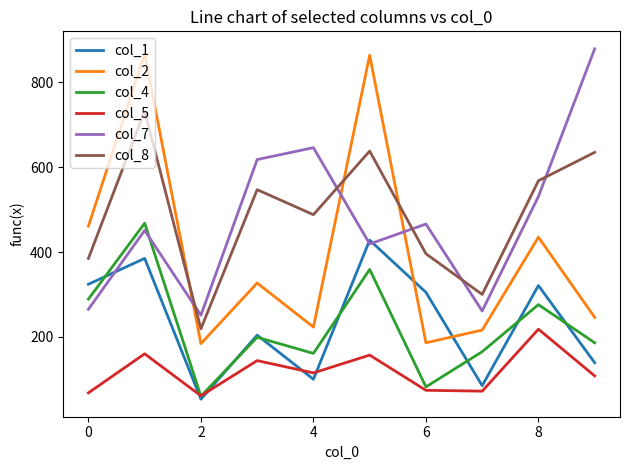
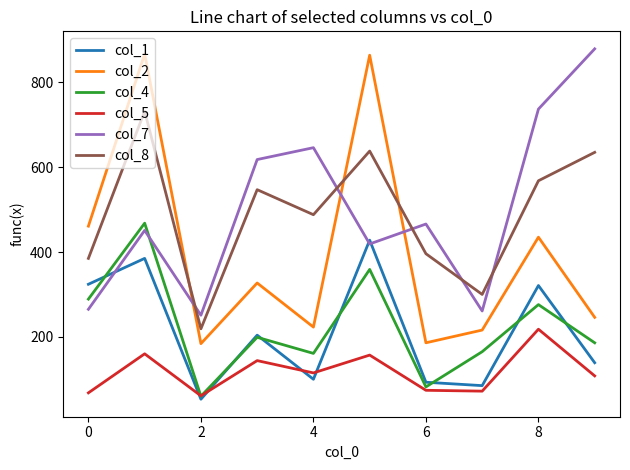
  {
    "col_1": {
      "0": 320,
      "2": 50,
      "4": 100,
-     "6": 310,
+     "6": 90,
      "8": 320
    },
    "col_2": {
      "0": 460,
      "2": 180,
      "4": 220,
      "6": 190,
      "8": 440
    },
    "col_4": {
      "0": 290,
      "4": 160,
      "6": 80,
      "8": 280
    },
    "col_5": {
      "0": 70,
      "4": 120,
      "6": 70,
      "8": 220
    },
    "col_7": {
      "0": 270,
      "2": 250,
      "4": 650,
      "6": 470,
-     "8": 530
+     "8": 740
    },
    "col_8": {
      "0": 390,
      "2": 220,
      "4": 490,
      "6": 400,
      "8": 570
    }
  }
